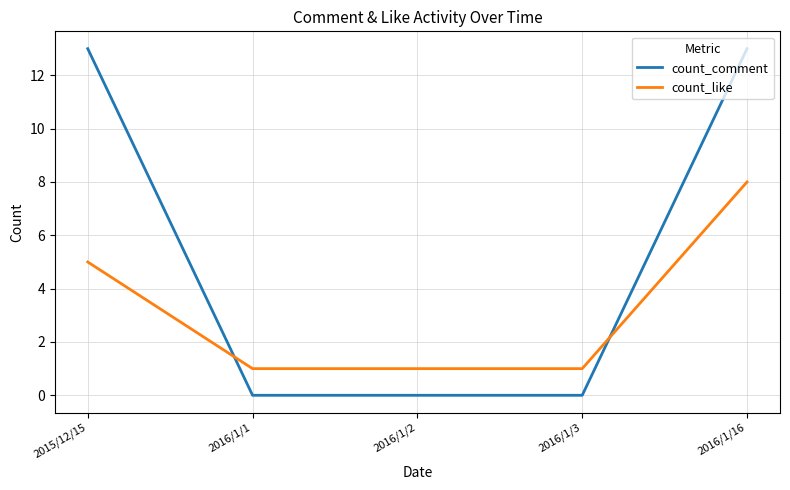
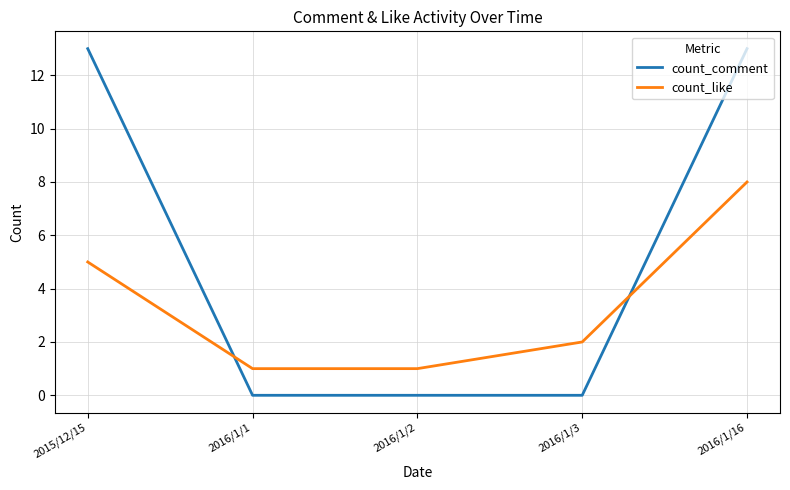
  {
    "count_comment": {
      "2015/12/15": 13,
      "2016/1/1": 0,
      "2016/1/2": 0,
      "2016/1/3": 0
    },
    "count_like": {
      "2015/12/15": 5,
      "2016/1/1": 1,
      "2016/1/2": 1,
-     "2016/1/3": 1,
+     "2016/1/3": 2,
      "2016/1/16": 8
    }
  }
